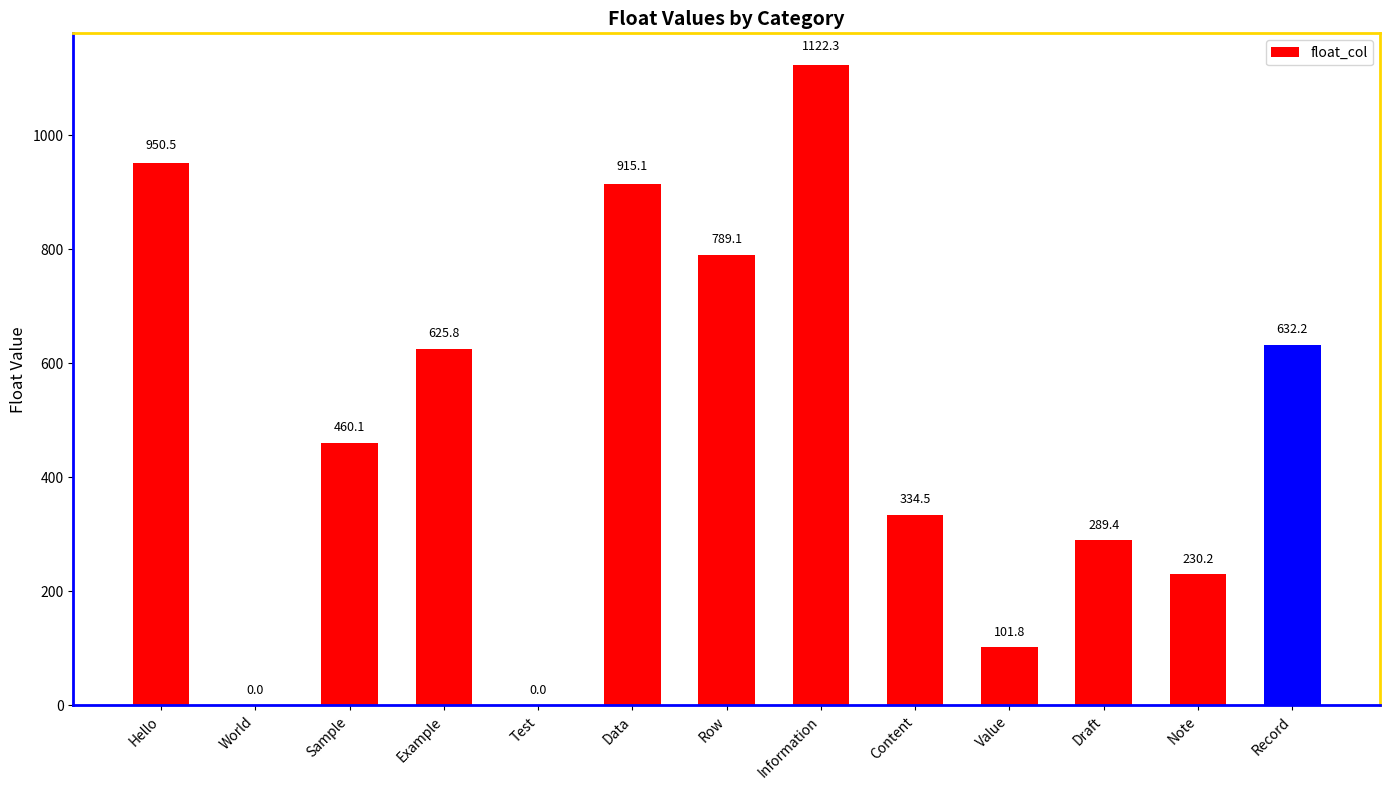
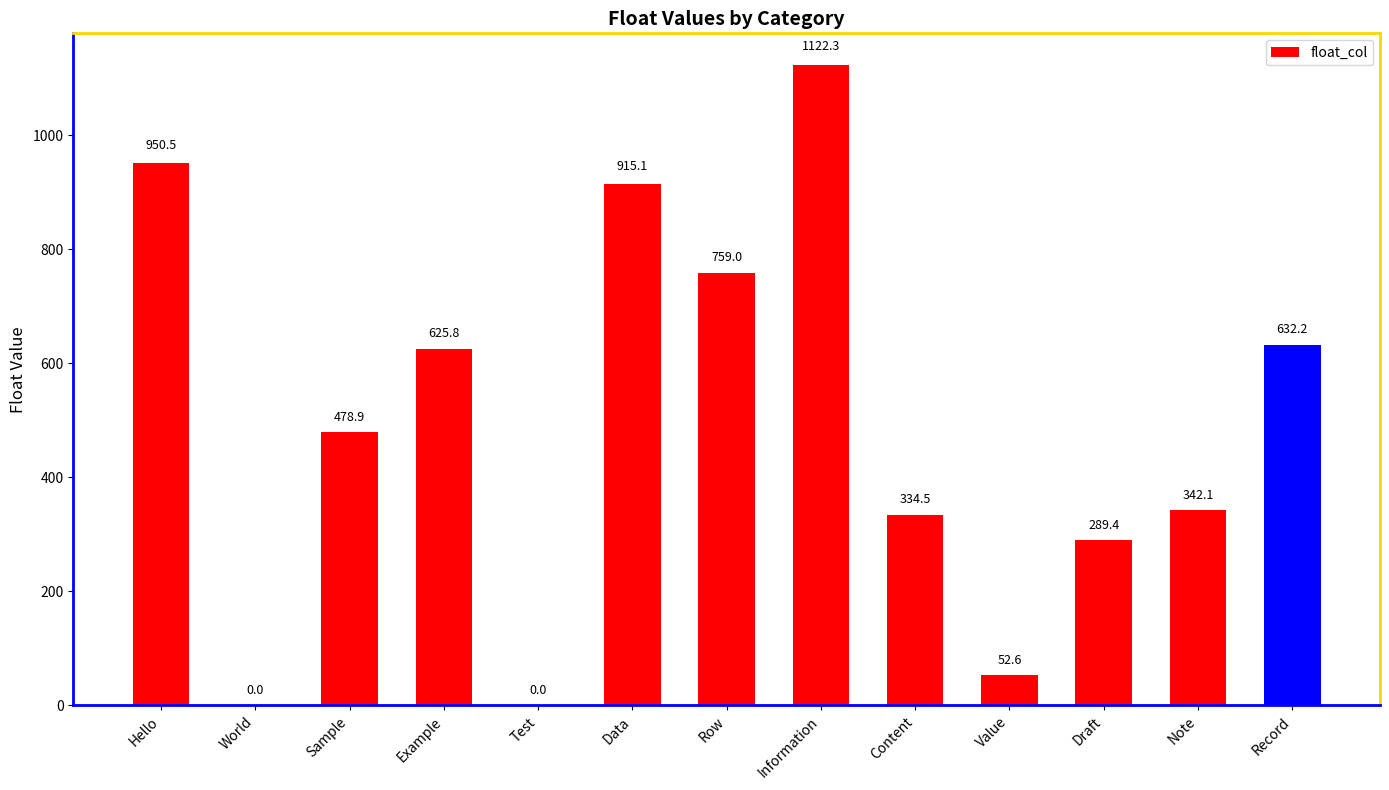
  {
    "Hello": 950.5,
    "World": 0.0,
-   "Sample": 460.1,
+   "Sample": 478.9,
    "Example": 625.8,
    "Test": 0.0,
    "Data": 915.1,
-   "Row": 789.1,
+   "Row": 759.0,
    "Information": 1122.3,
    "Content": 334.5,
-   "Value": 101.8,
+   "Value": 52.6,
    "Draft": 289.4,
-   "Note": 230.2,
+   "Note": 342.1,
    "Record": 632.2
  }
